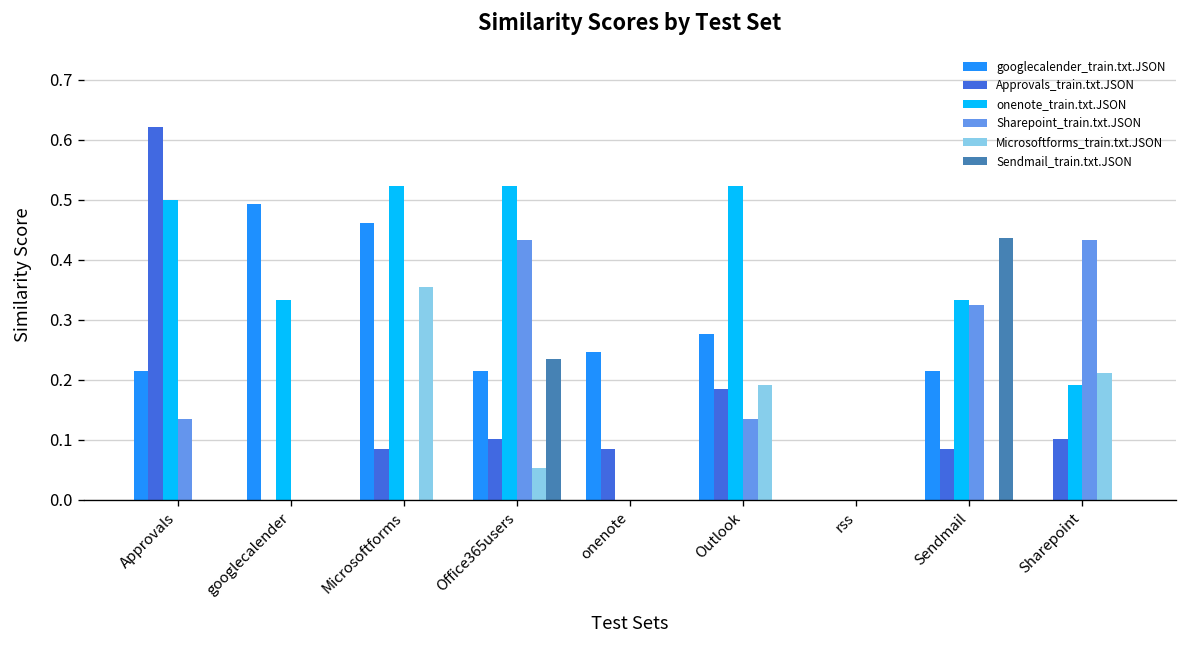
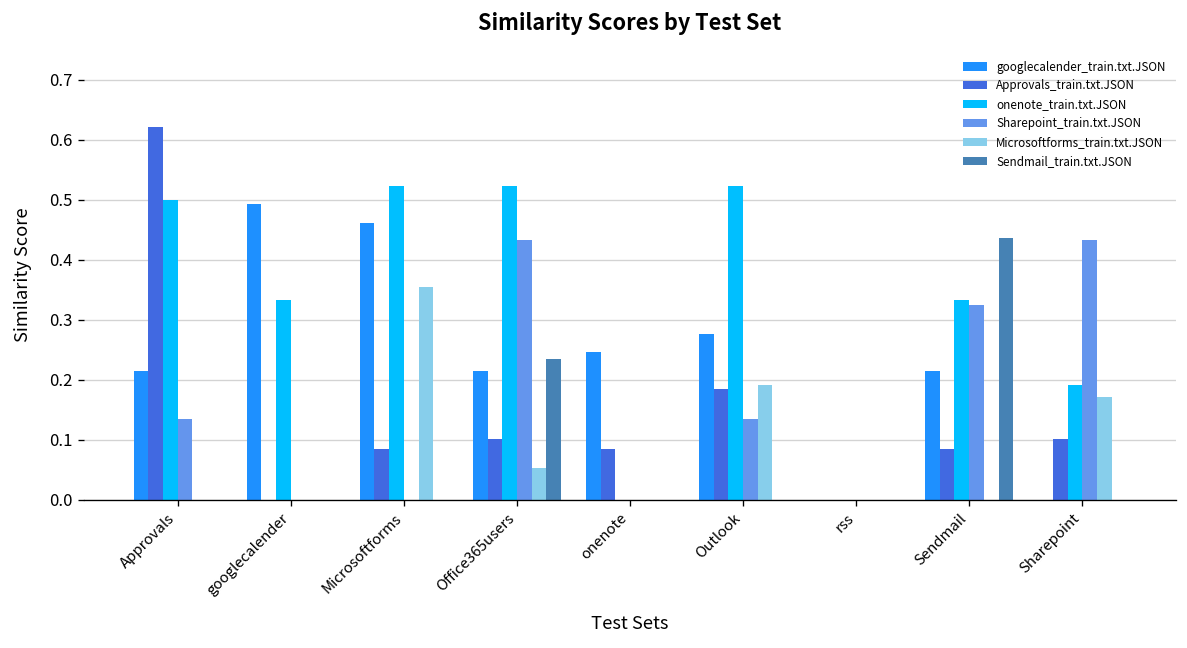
  {
    "Microsoftforms_train.txt.JSON": {
      "Approvals": 0.00,
      "googlecalender": 0.00,
      "Microsoftforms": 0.35,
      "Office365users": 0.05,
      "onenote": 0.00,
      "Outlook": 0.19,
      "rss": 0.00,
      "Sendmail": 0.00,
-     "Sharepoint": 0.21
+     "Sharepoint": 0.17
    }
  }
